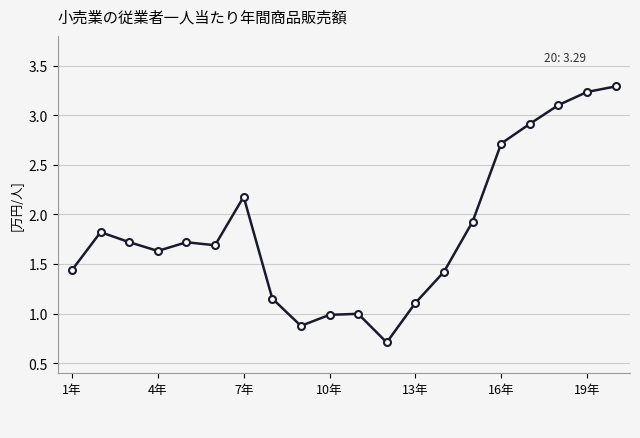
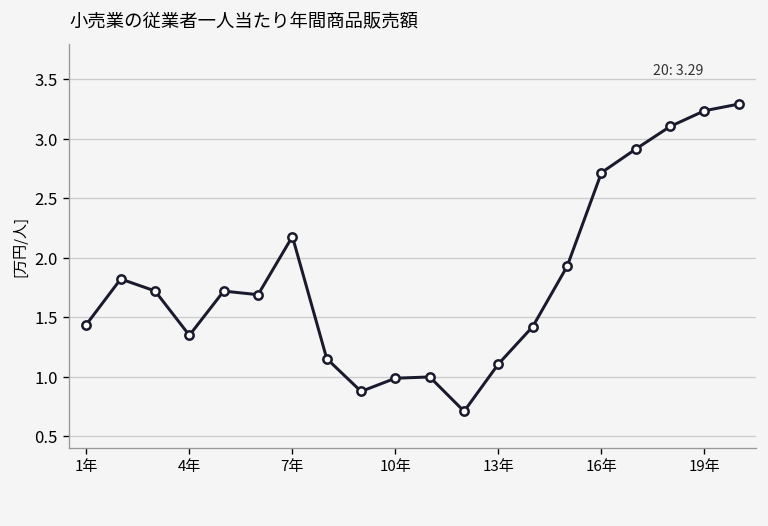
  {
    "1年": 1.4,
-   "4年": 1.6,
+   "4年": 1.3,
    "7年": 2.2,
    "10年": 1.0,
    "13年": 1.1,
    "16年": 2.7,
    "19年": 3.2
  }
